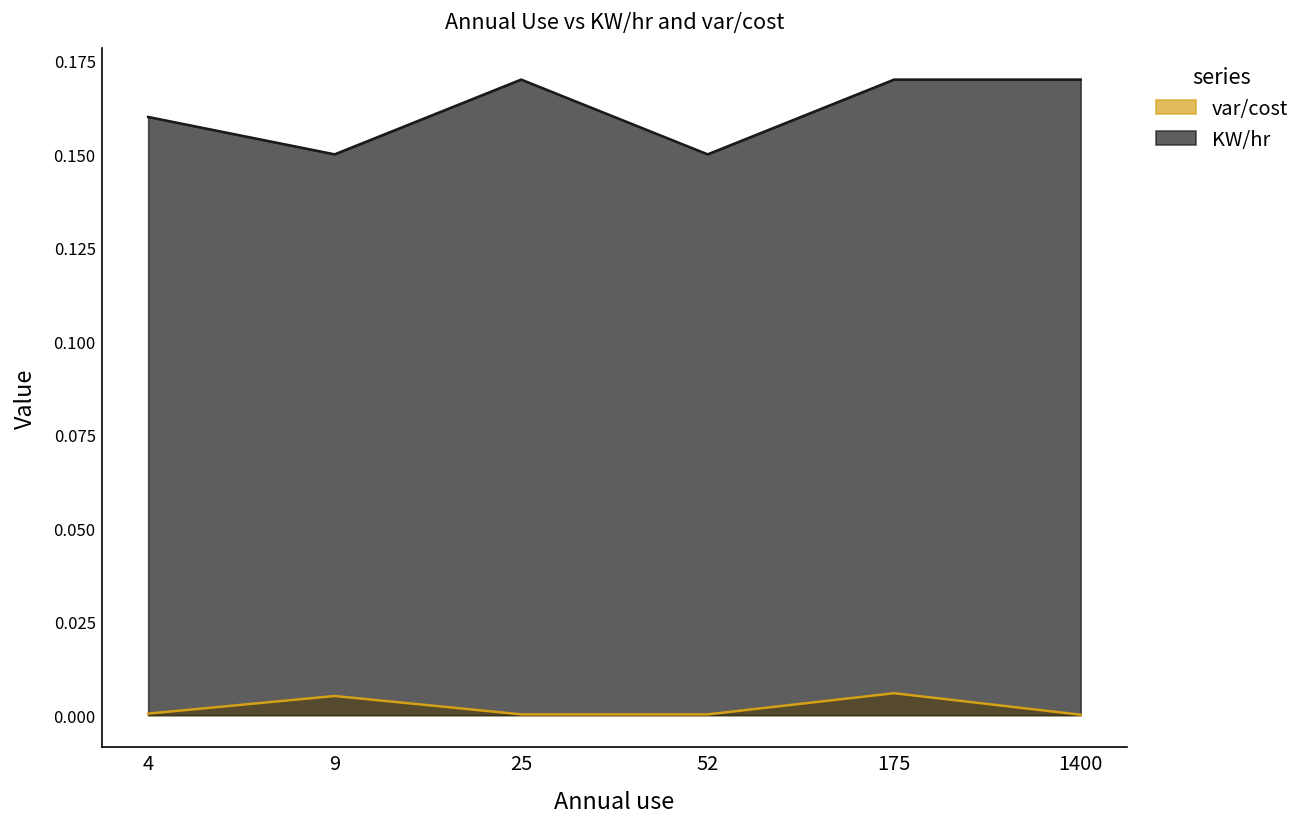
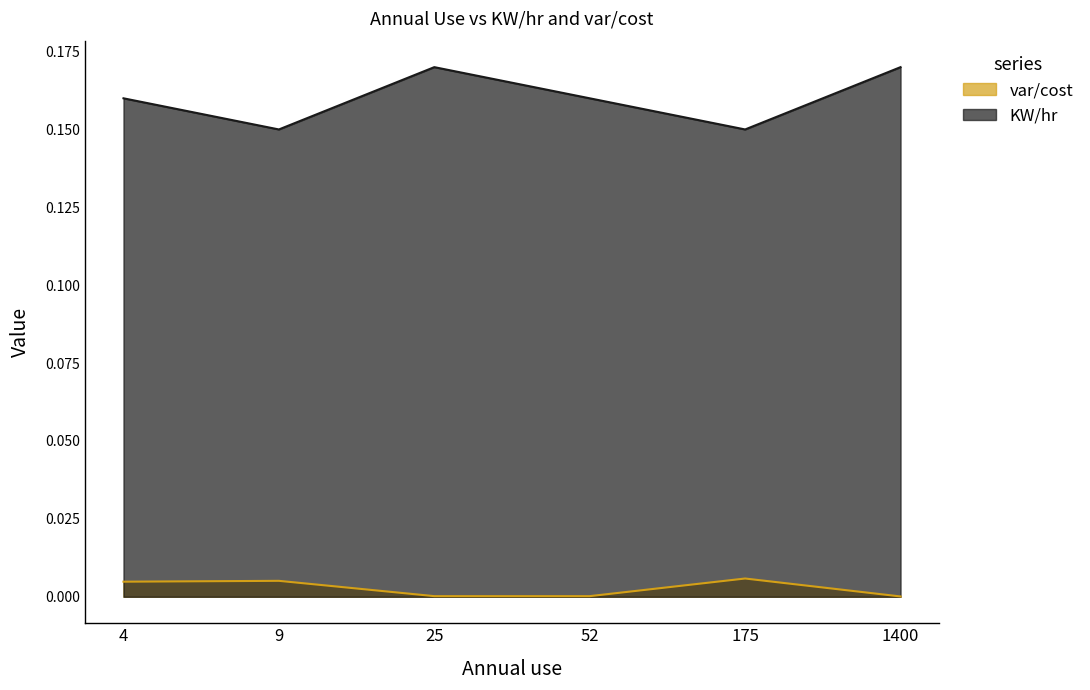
  {
    "var/cost": {
-     "4": 0.000,
+     "4": 0.005,
      "9": 0.005,
      "25": 0.000,
      "52": 0.000,
      "175": 0.006,
      "1400": 0.000
    },
    "KW/hr": {
      "4": 0.16,
      "9": 0.15,
      "25": 0.17,
-     "52": 0.15,
-     "175": 0.17,
+     "52": 0.16,
+     "175": 0.15,
      "1400": 0.17
    }
  }
